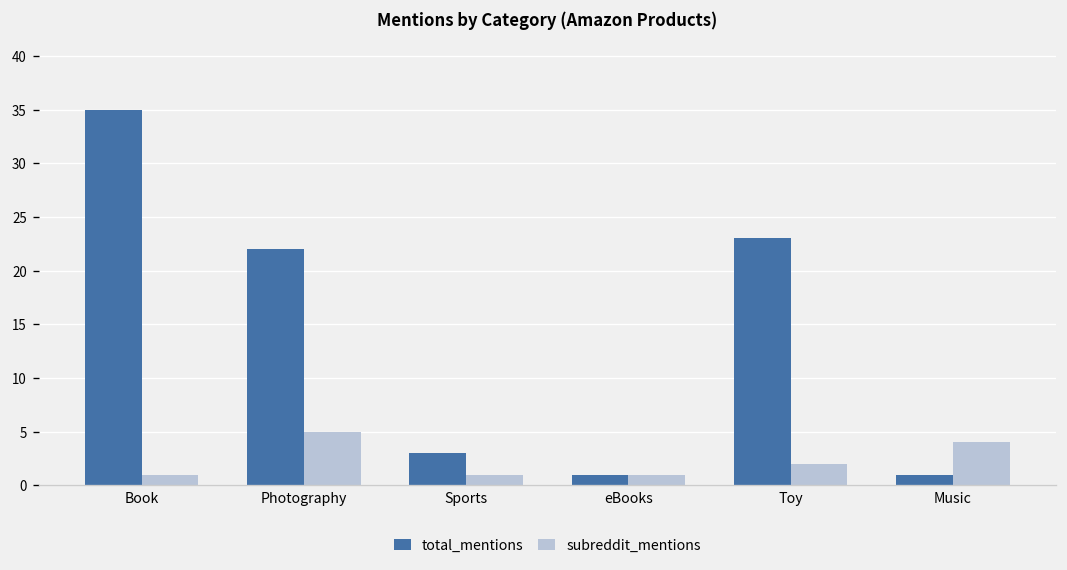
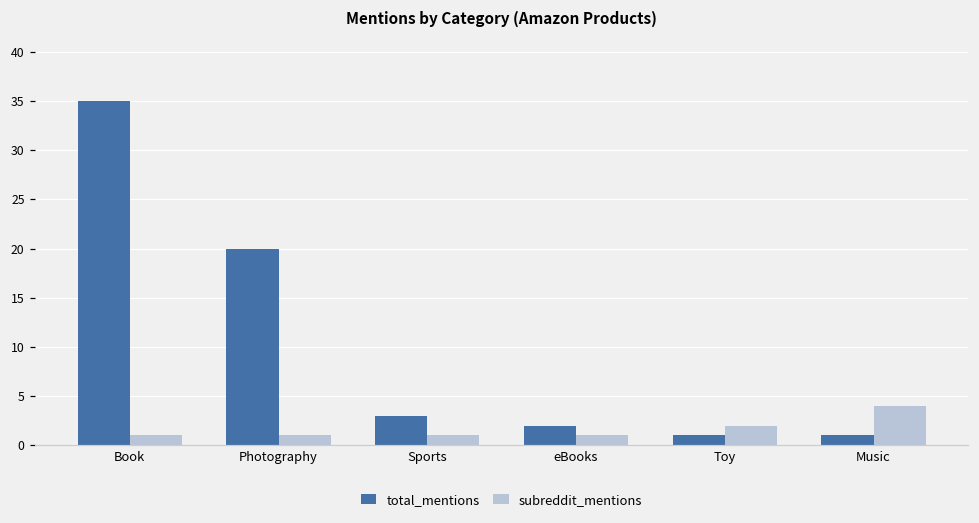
  {
    "total_mentions": {
      "Book": 35,
-     "Photography": 22,
+     "Photography": 20,
      "Sports": 3,
-     "eBooks": 1,
-     "Toy": 23,
+     "eBooks": 2,
+     "Toy": 1,
      "Music": 1
    },
    "subreddit_mentions": {
      "Book": 1,
-     "Photography": 5,
+     "Photography": 1,
      "Sports": 1,
      "eBooks": 1,
      "Toy": 2,
      "Music": 4
    }
  }
